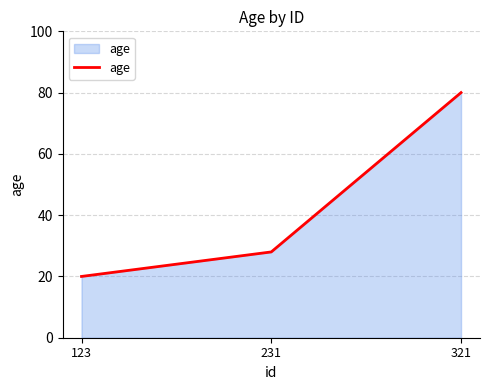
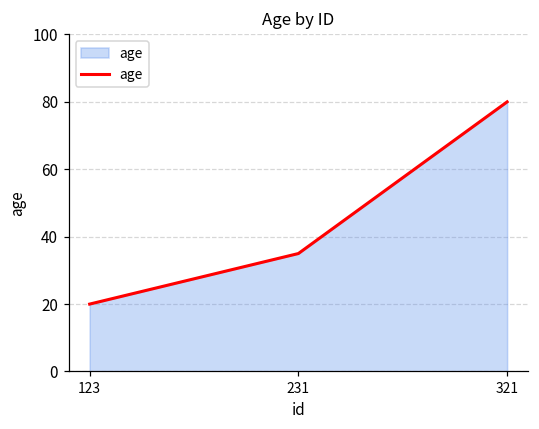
  {
    "123": 20,
-   "231": 28,
+   "231": 35,
    "321": 80
  }
